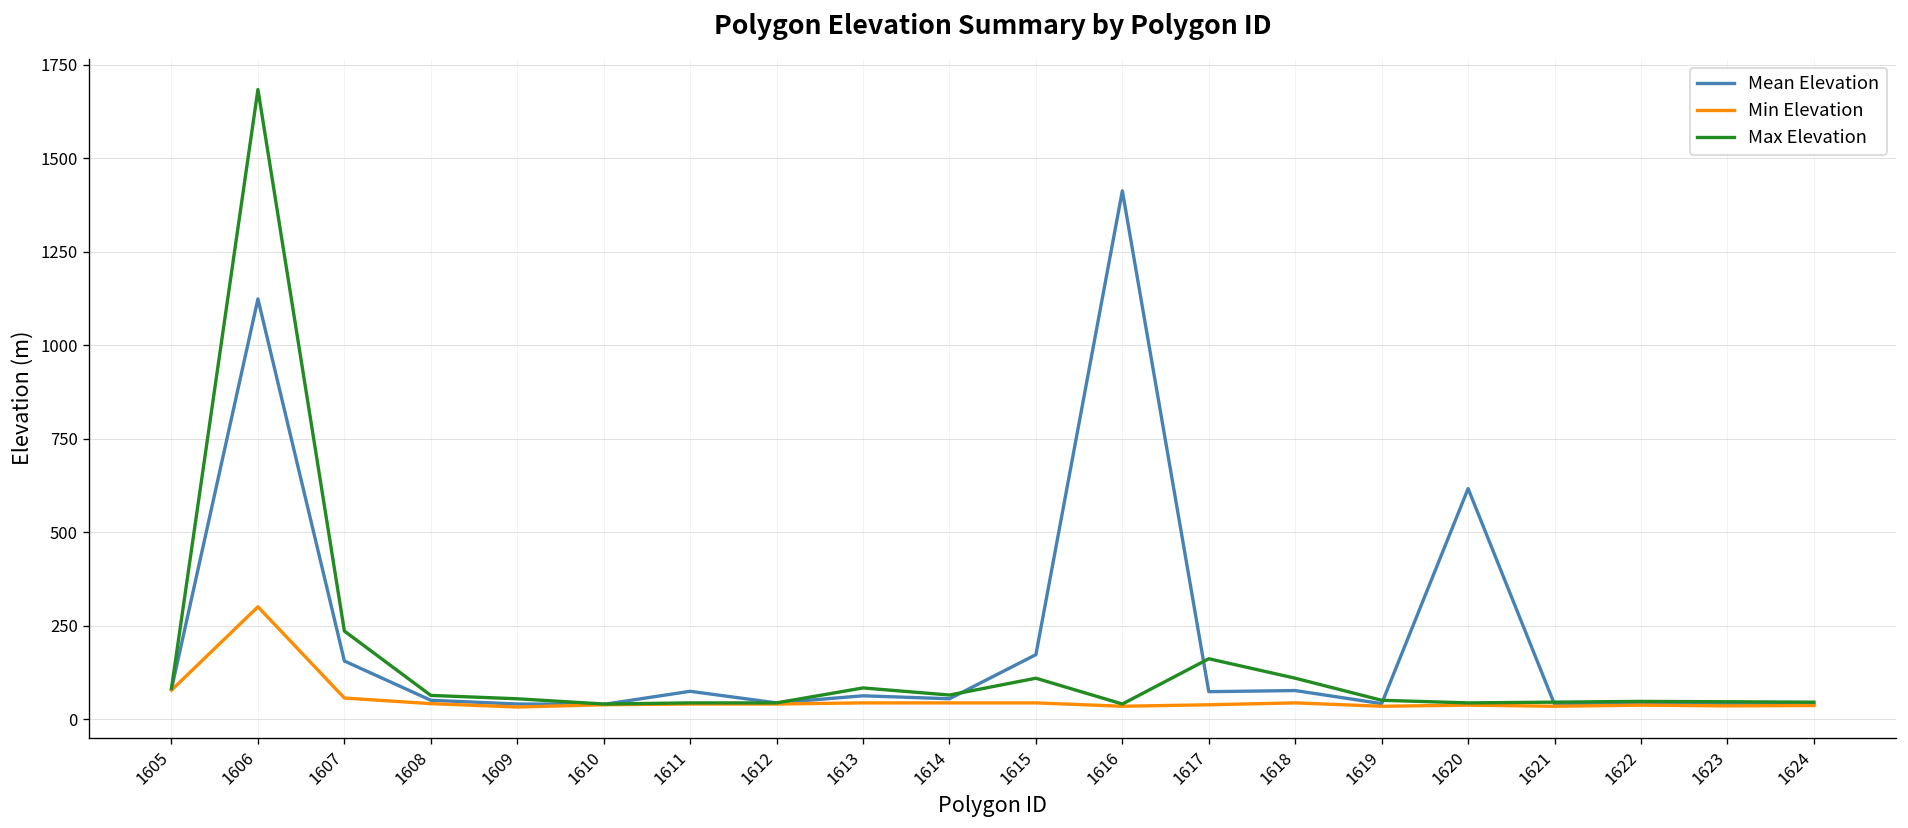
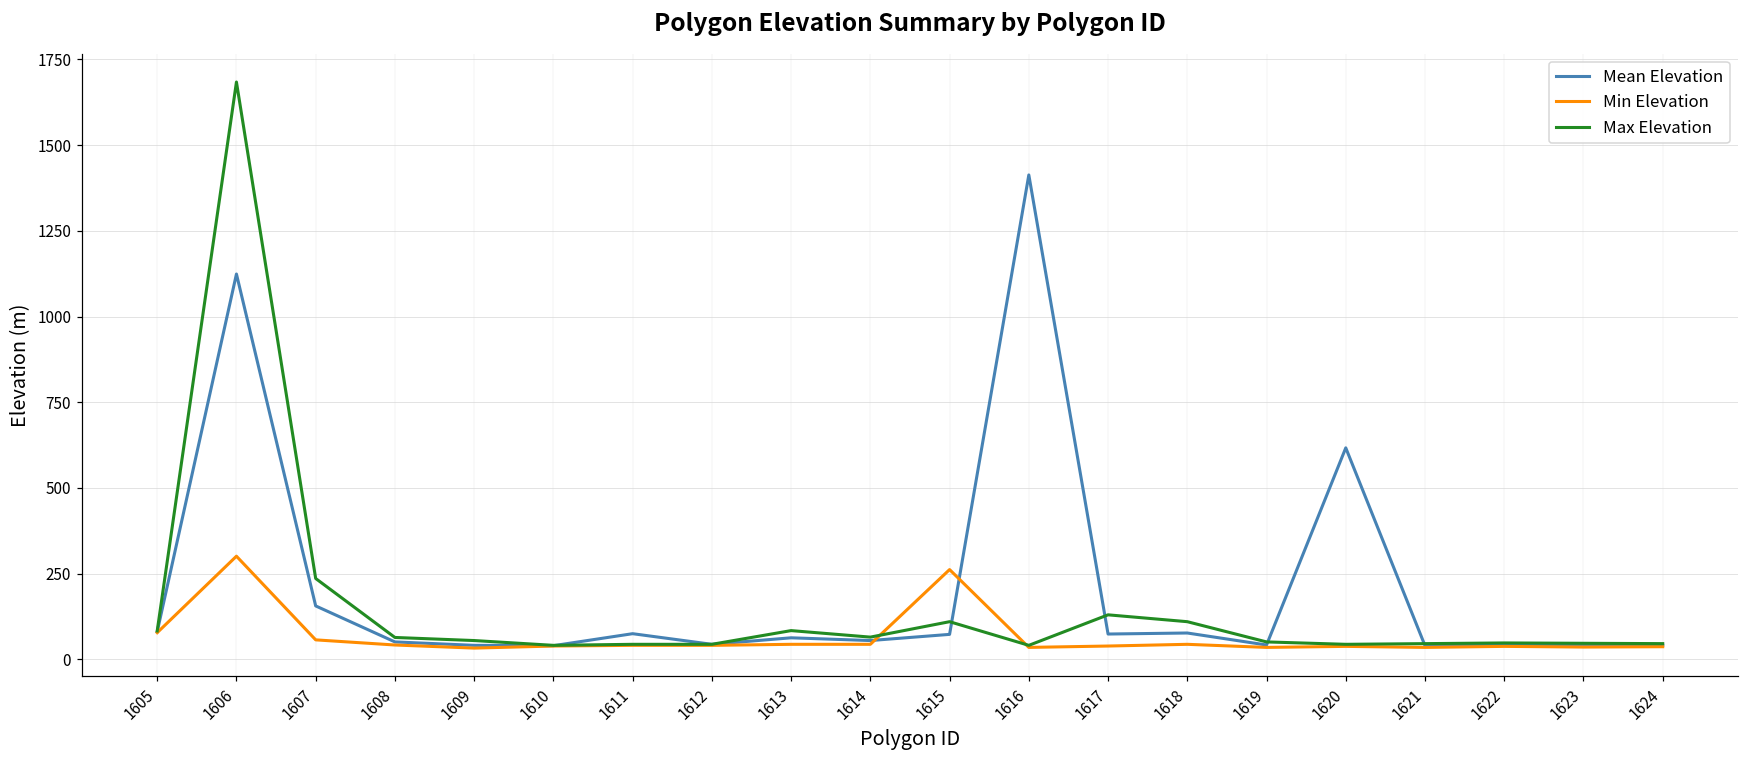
  {
    "Mean Elevation": {
      "1606": 1120,
      "1607": 160,
      "1608": 50,
      "1611": 80,
      "1613": 60,
      "1614": 60,
-     "1615": 170,
+     "1615": 70,
      "1616": 1410,
      "1617": 70,
      "1618": 80,
      "1620": 620
    },
    "Min Elevation": {
      "1606": 300,
      "1607": 60,
      "1608": 40,
      "1613": 40,
      "1614": 40,
-     "1615": 40,
+     "1615": 260,
      "1617": 40,
      "1618": 40
    },
    "Max Elevation": {
      "1606": 1680,
      "1607": 240,
      "1608": 60,
      "1609": 60,
      "1613": 80,
      "1614": 70,
      "1615": 110,
-     "1617": 160,
+     "1617": 130,
      "1618": 110,
      "1619": 50
    }
  }
